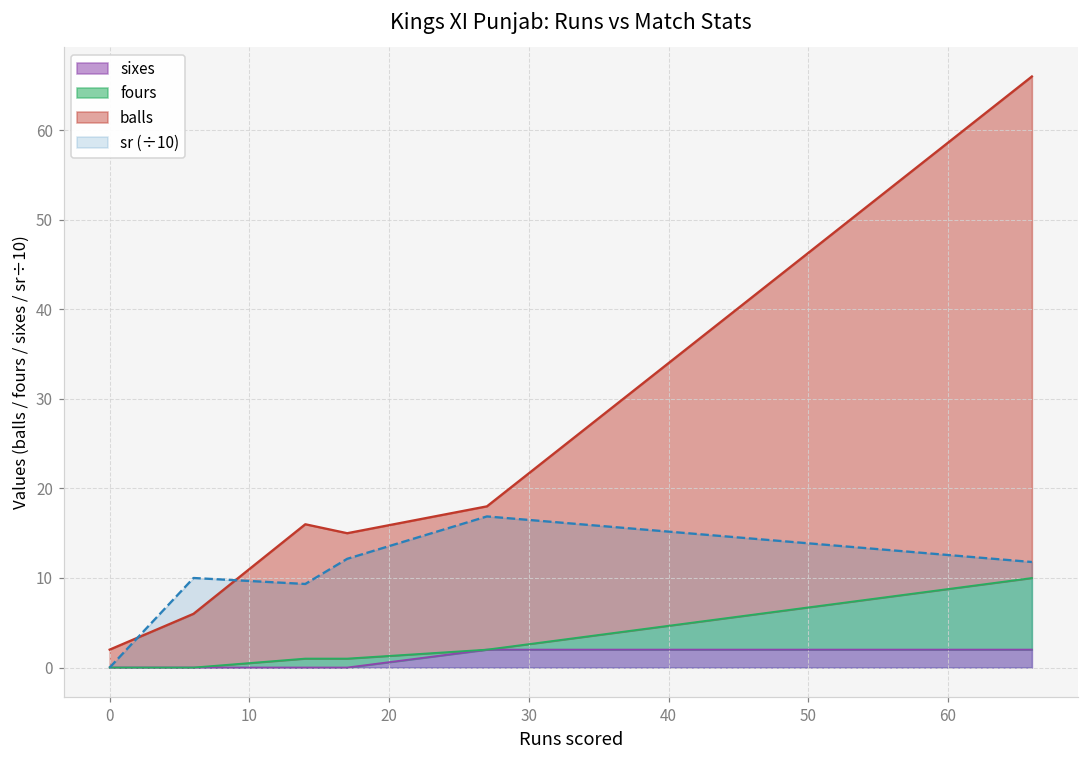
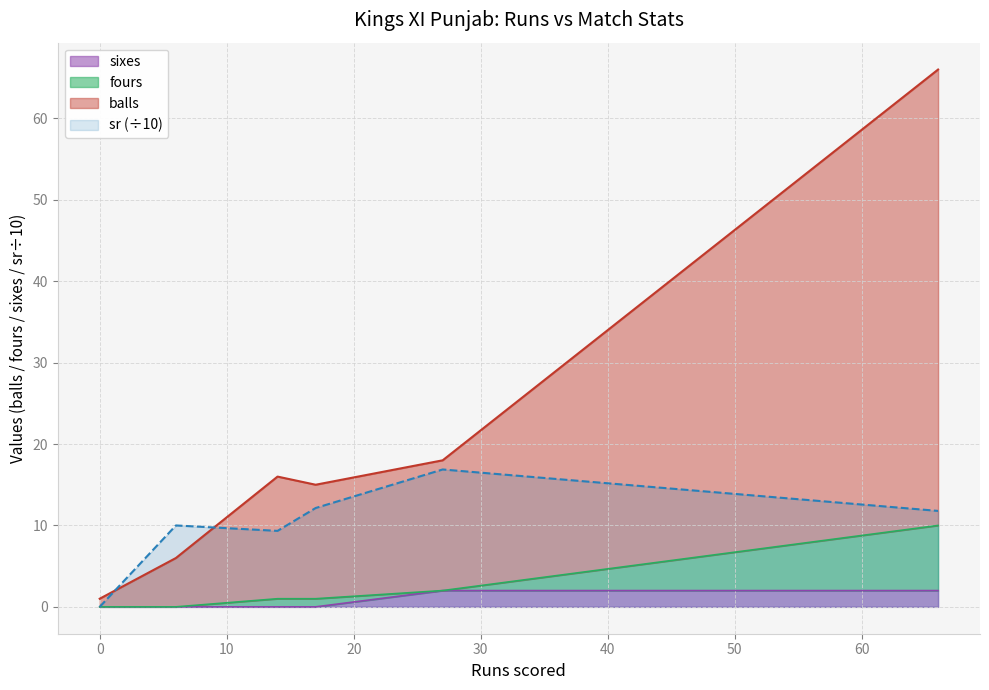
  {
    "balls": {
-     "0": 2
+     "0": 1
    }
  }
